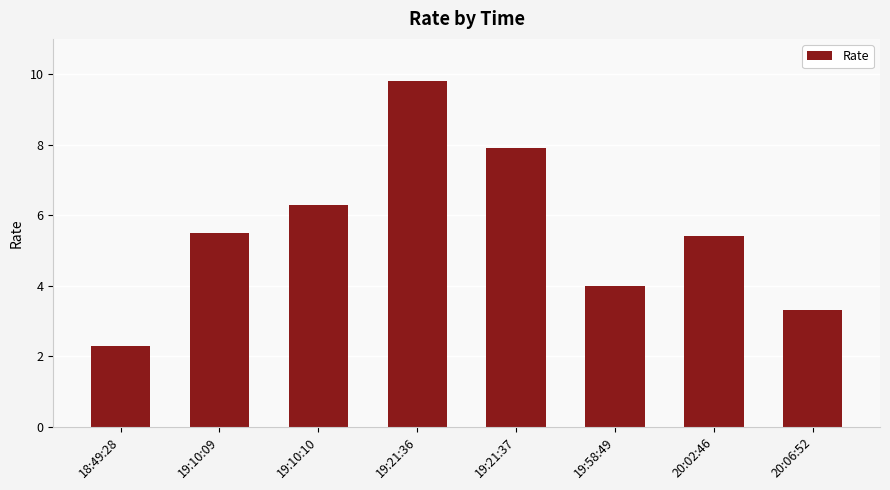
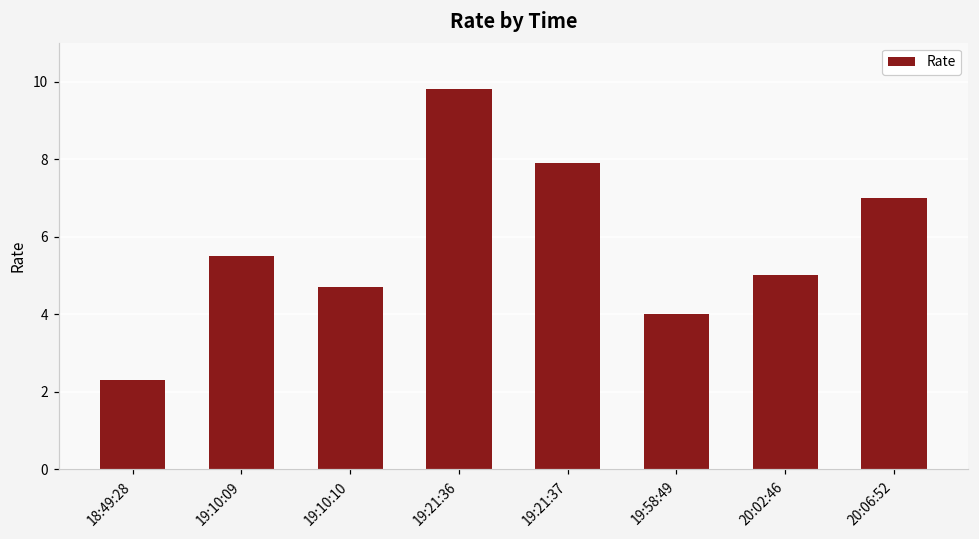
  {
    "18:49:28": 2.3,
    "19:10:09": 5.5,
-   "19:10:10": 6.3,
+   "19:10:10": 4.7,
    "19:21:36": 9.8,
    "19:21:37": 7.9,
    "19:58:49": 4.0,
-   "20:02:46": 5.4,
-   "20:06:52": 3.3
+   "20:02:46": 5.0,
+   "20:06:52": 7.0
  }
